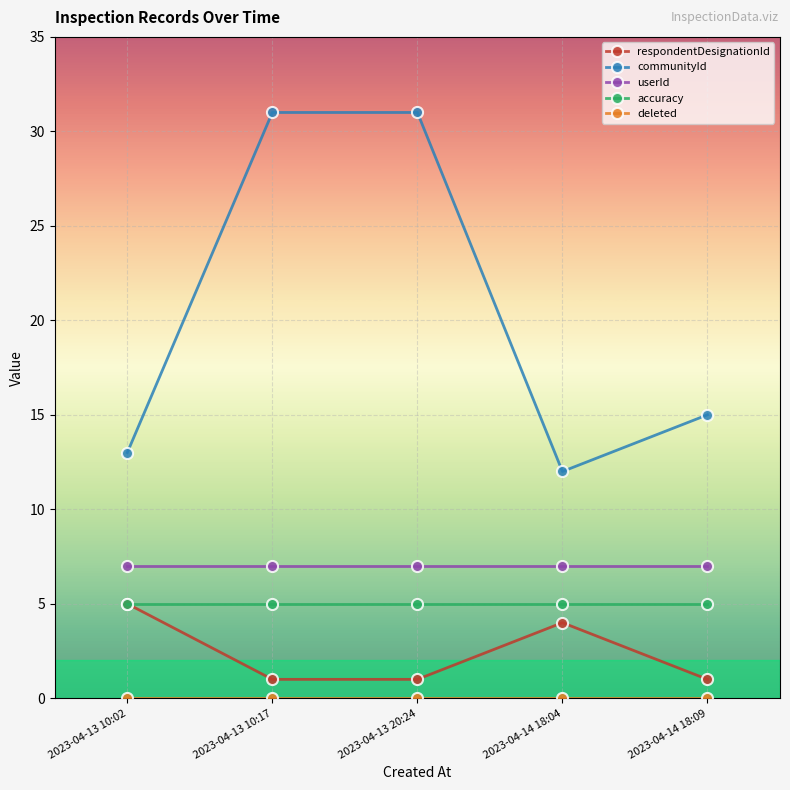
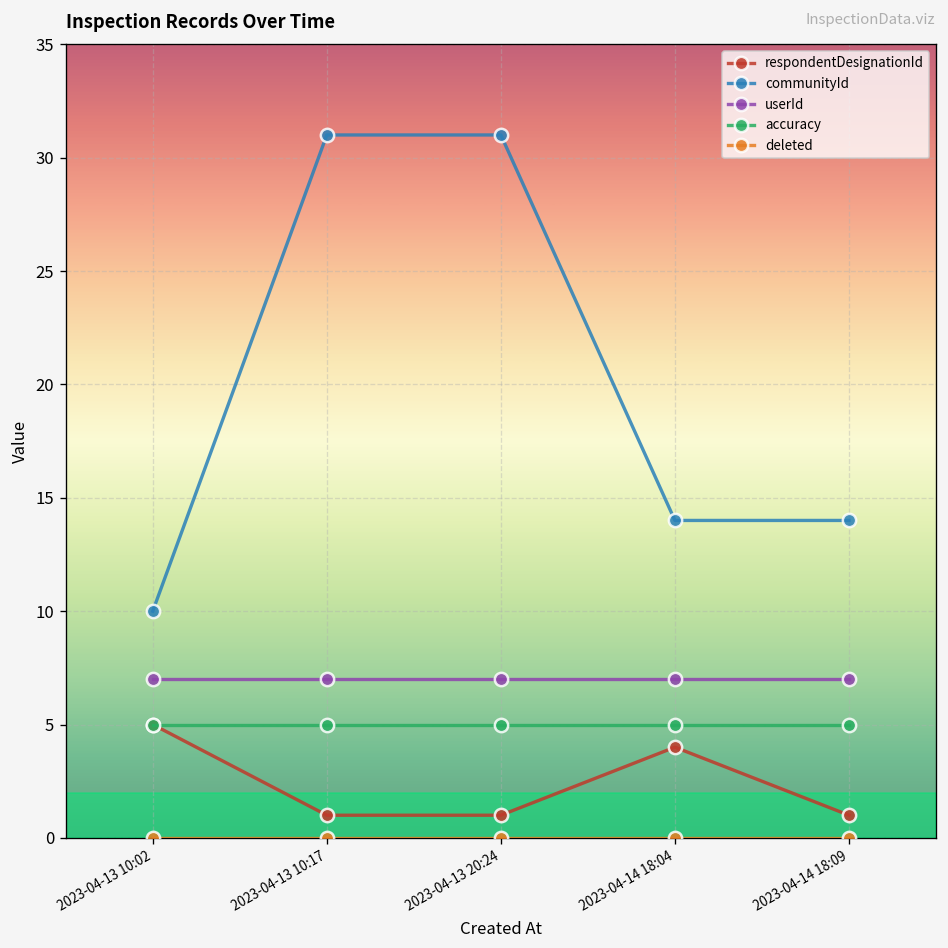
  {
    "respondentDesignationId": {
      "2023-04-14 18:04": 4
    },
    "communityId": {
-     "2023-04-13 10:02": 13,
+     "2023-04-13 10:02": 10,
      "2023-04-13 10:17": 31,
      "2023-04-13 20:24": 31,
-     "2023-04-14 18:04": 12,
-     "2023-04-14 18:09": 15
+     "2023-04-14 18:04": 14,
+     "2023-04-14 18:09": 14
    },
    "userId": {
      "2023-04-13 10:02": 7,
      "2023-04-13 10:17": 7,
      "2023-04-13 20:24": 7,
      "2023-04-14 18:04": 7,
      "2023-04-14 18:09": 7
    },
    "accuracy": {
      "2023-04-13 10:17": 5,
      "2023-04-13 20:24": 5,
      "2023-04-14 18:04": 5,
      "2023-04-14 18:09": 5
    }
  }
